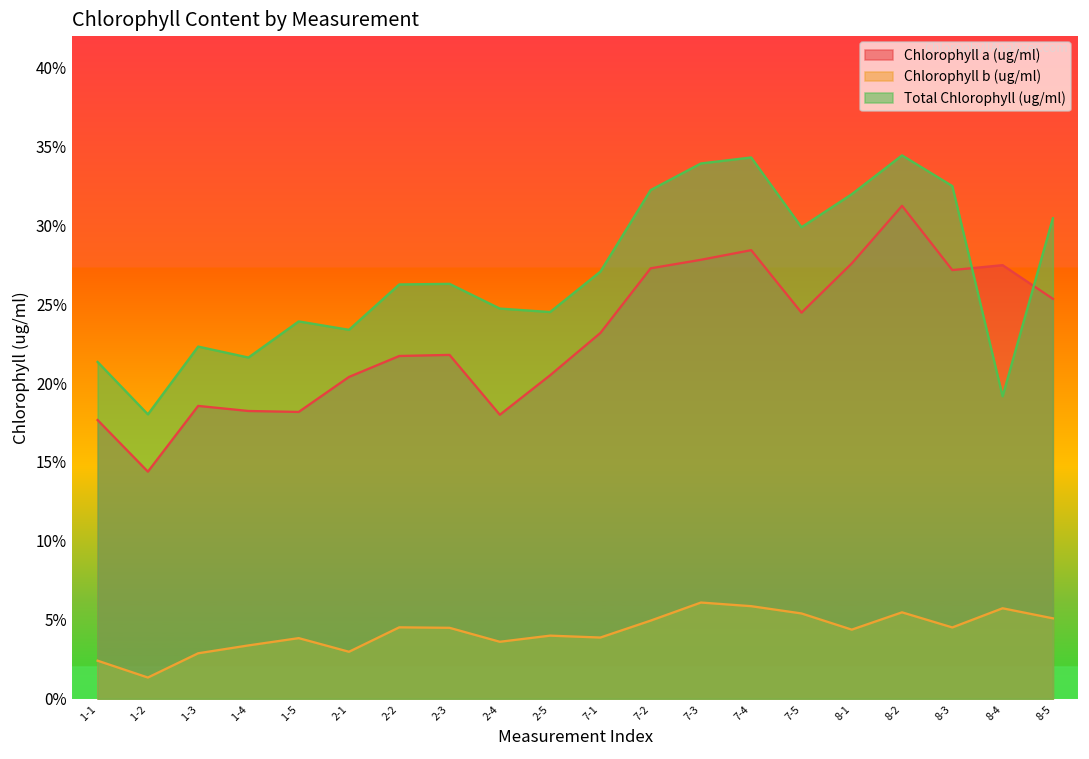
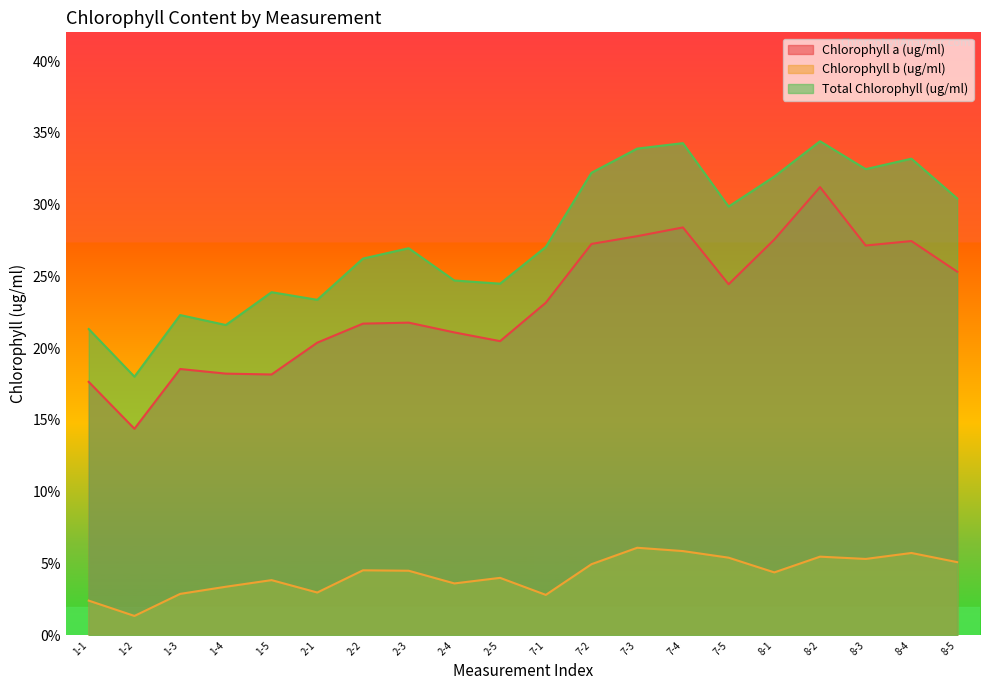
  {
    "Chlorophyll a (ug/ml)": {
      "1-1": "17.7%",
      "1-2": "14.4%",
      "1-3": "18.6%",
      "1-4": "18.2%",
      "1-5": "18.2%",
      "2-1": "20.4%",
      "2-2": "21.7%",
      "2-3": "21.8%",
-     "2-4": "18.0%",
+     "2-4": "21.1%",
      "2-5": "20.5%",
      "7-1": "23.2%",
      "7-2": "27.3%",
      "7-3": "27.8%",
      "7-4": "28.4%",
      "7-5": "24.5%",
      "8-1": "27.6%",
      "8-2": "31.2%",
      "8-3": "27.2%",
      "8-4": "27.5%",
      "8-5": "25.3%"
    },
    "Chlorophyll b (ug/ml)": {
      "1-1": "2.4%",
      "1-3": "2.9%",
      "1-4": "3.4%",
      "1-5": "3.8%",
      "2-1": "3.0%",
      "2-2": "4.5%",
      "2-3": "4.5%",
      "2-4": "3.6%",
      "2-5": "4.0%",
-     "7-1": "3.9%",
+     "7-1": "2.8%",
      "7-2": "5.0%",
      "7-3": "6.1%",
      "7-4": "5.9%",
      "7-5": "5.4%",
      "8-1": "4.4%",
      "8-2": "5.5%",
-     "8-3": "4.5%",
+     "8-3": "5.3%",
      "8-4": "5.7%",
      "8-5": "5.1%"
    },
    "Total Chlorophyll (ug/ml)": {
      "1-1": "21.3%",
      "1-2": "18.0%",
      "1-3": "22.3%",
      "1-4": "21.6%",
      "1-5": "23.9%",
      "2-1": "23.4%",
      "2-2": "26.2%",
-     "2-3": "26.3%",
+     "2-3": "27.0%",
      "2-4": "24.7%",
      "2-5": "24.5%",
      "7-1": "27.1%",
      "7-2": "32.2%",
      "7-3": "33.9%",
      "7-4": "34.3%",
      "7-5": "29.9%",
      "8-1": "32.0%",
      "8-2": "34.4%",
      "8-3": "32.5%",
-     "8-4": "19.2%",
+     "8-4": "33.2%",
      "8-5": "30.4%"
    }
  }
